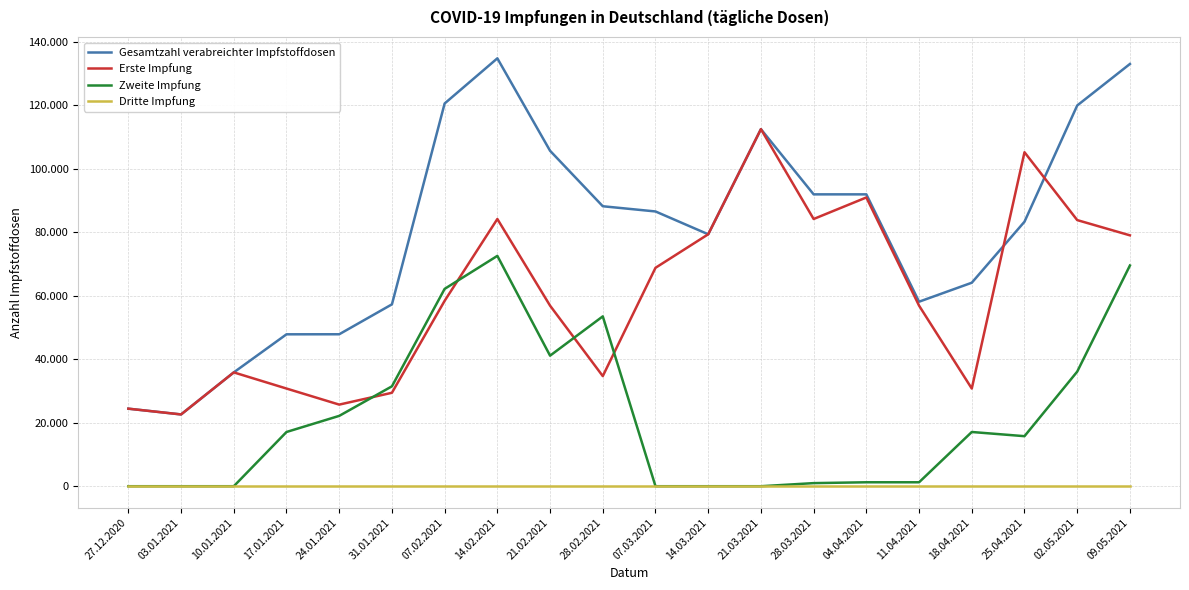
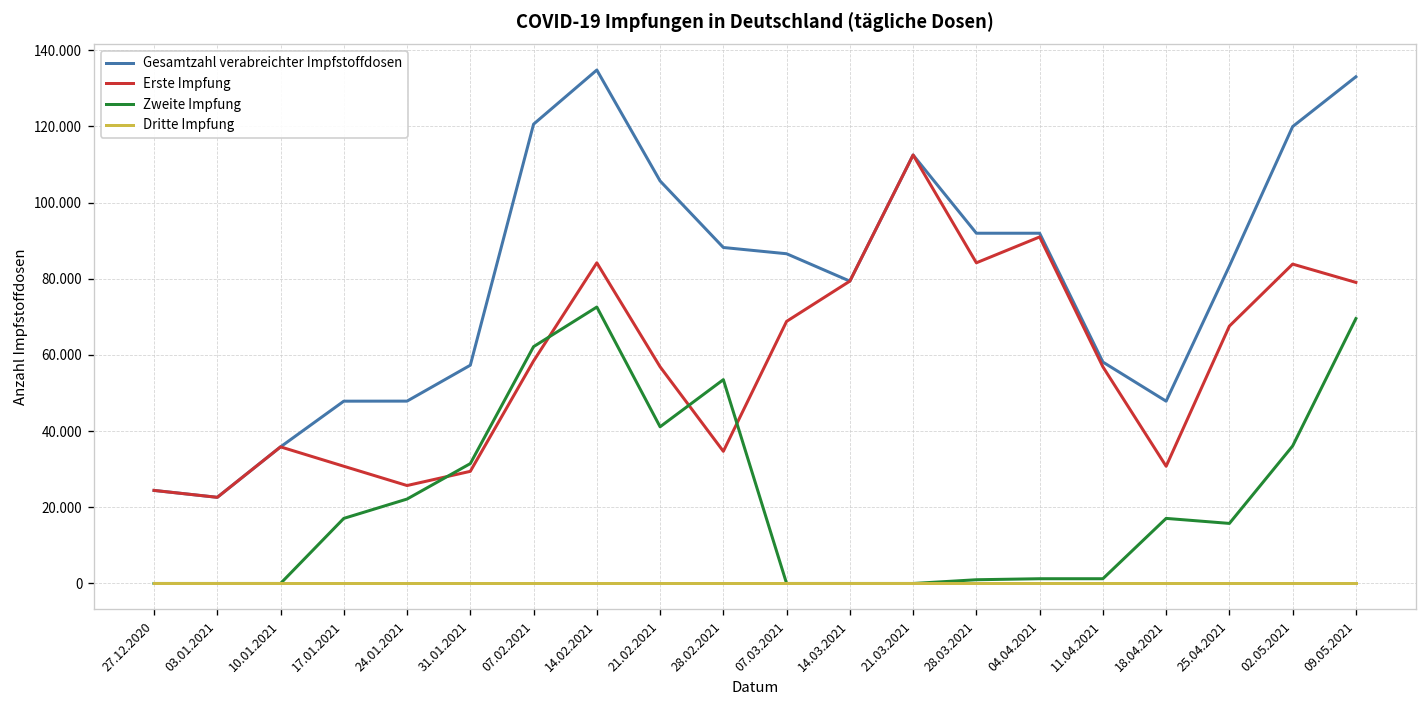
  {
    "Gesamtzahl verabreichter Impfstoffdosen": {
      "17.01.2021": 48,
      "24.01.2021": 48,
      "31.01.2021": 57,
      "07.02.2021": 121,
      "14.02.2021": 135,
      "21.02.2021": 106,
      "28.02.2021": 88,
      "07.03.2021": 87,
      "28.03.2021": 92,
      "04.04.2021": 92,
      "11.04.2021": 58,
-     "18.04.2021": 64,
+     "18.04.2021": 48,
      "25.04.2021": 83,
      "02.05.2021": 120,
      "09.05.2021": 133
    },
    "Erste Impfung": {
      "17.01.2021": 31,
      "24.01.2021": 26,
      "31.01.2021": 29,
      "07.02.2021": 58,
      "14.02.2021": 84,
      "21.02.2021": 57,
      "28.02.2021": 35,
      "07.03.2021": 69,
      "28.03.2021": 84,
      "04.04.2021": 91,
      "11.04.2021": 57,
      "18.04.2021": 31,
-     "25.04.2021": 105,
+     "25.04.2021": 68,
      "02.05.2021": 84,
      "09.05.2021": 79
    },
    "Zweite Impfung": {
      "17.01.2021": 17,
      "24.01.2021": 22,
      "31.01.2021": 31,
      "07.02.2021": 62,
      "14.02.2021": 73,
      "21.02.2021": 41,
      "28.02.2021": 54,
      "28.03.2021": 1,
      "04.04.2021": 1,
      "11.04.2021": 1,
      "18.04.2021": 17,
      "25.04.2021": 16,
      "02.05.2021": 36,
      "09.05.2021": 70
    },
    "Dritte Impfung": {
      "17.01.2021": 0,
      "24.01.2021": 0,
      "31.01.2021": 0,
      "07.02.2021": 0,
      "14.02.2021": 0,
      "21.02.2021": 0,
      "28.02.2021": 0,
      "28.03.2021": 0,
      "04.04.2021": 0,
      "11.04.2021": 0,
      "18.04.2021": 0,
      "25.04.2021": 0,
      "02.05.2021": 0,
      "09.05.2021": 0
    }
  }
